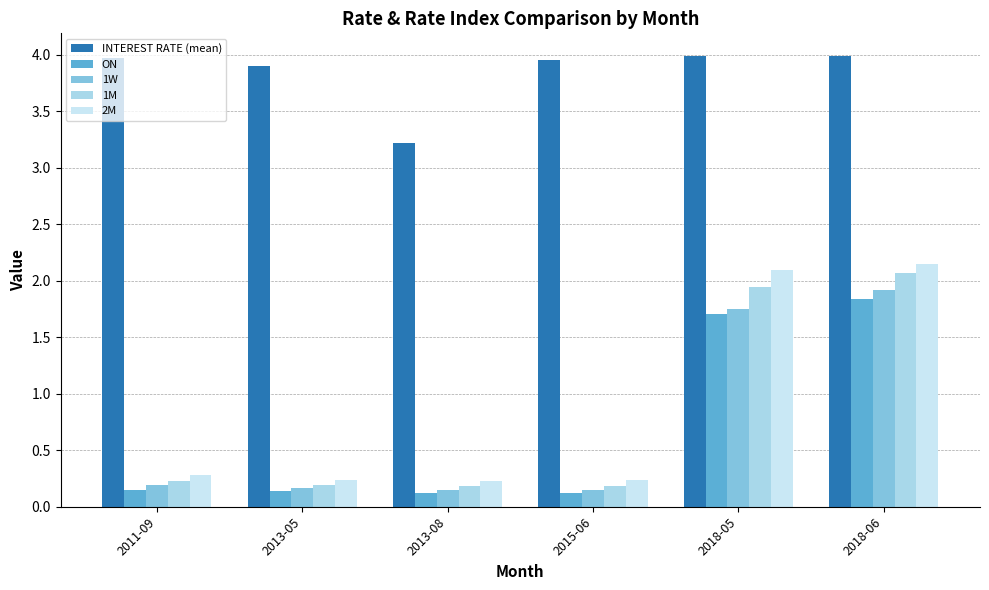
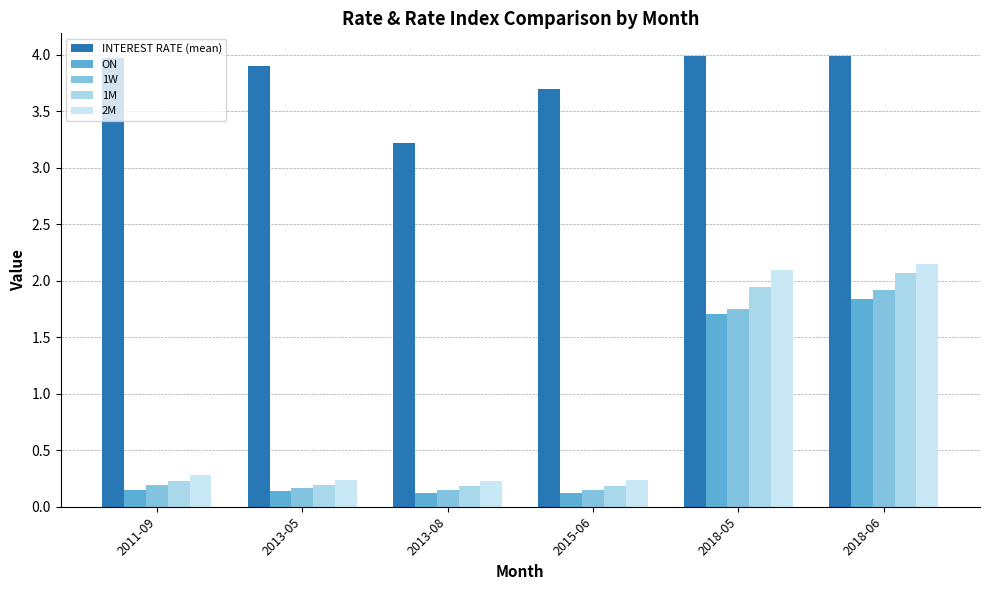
  {
    "INTEREST RATE (mean)": {
      "2013-05": 3.90,
      "2013-08": 3.22,
-     "2015-06": 3.95,
+     "2015-06": 3.70,
      "2018-05": 3.99,
      "2018-06": 3.99
    }
  }
